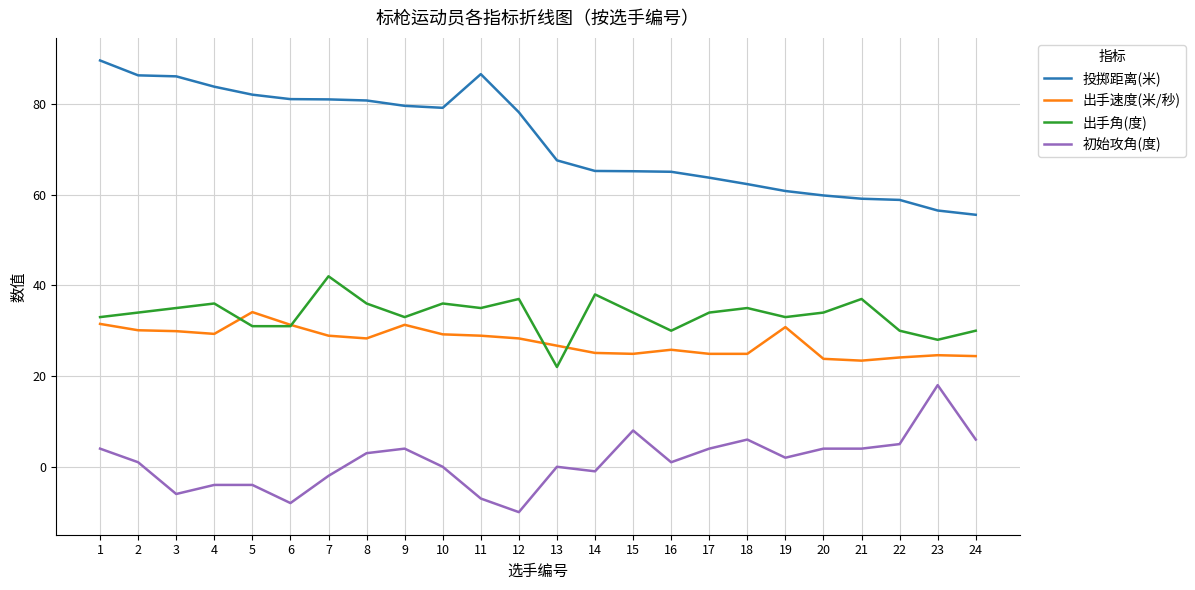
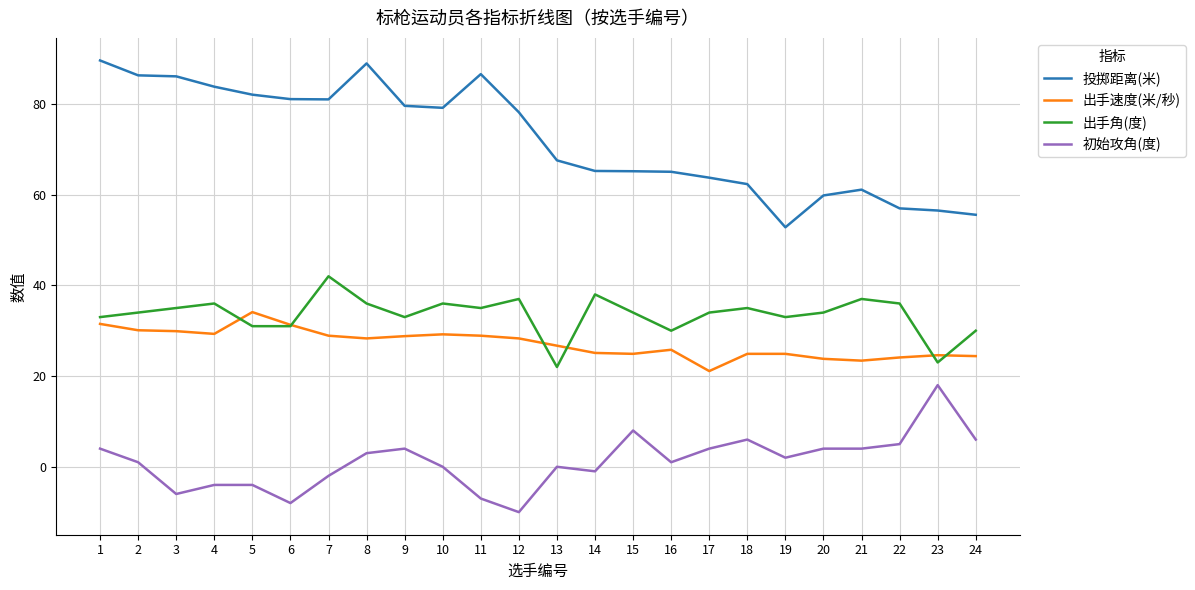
  {
    "投掷距离(米)": {
      "1": 90,
      "2": 86,
      "3": 86,
      "4": 84,
      "5": 82,
      "6": 81,
      "7": 81,
-     "8": 81,
+     "8": 89,
      "9": 80,
      "10": 79,
      "11": 87,
      "12": 78,
      "13": 68,
      "14": 65,
      "15": 65,
      "16": 65,
      "17": 64,
      "18": 62,
-     "19": 61,
+     "19": 53,
      "20": 60,
-     "21": 59,
-     "22": 59,
+     "21": 61,
+     "22": 57,
      "23": 57,
      "24": 56
    },
    "出手速度(米/秒)": {
      "1": 32,
      "2": 30,
      "3": 30,
      "4": 29,
      "5": 34,
      "7": 29,
      "8": 28,
-     "9": 31,
+     "9": 29,
      "10": 29,
      "11": 29,
      "12": 28,
      "13": 27,
      "14": 25,
      "15": 25,
      "16": 26,
-     "17": 25,
+     "17": 21,
      "18": 25,
-     "19": 31,
+     "19": 25,
      "20": 24,
      "21": 23,
      "22": 24,
      "23": 25,
      "24": 24
    },
    "出手角(度)": {
      "1": 33,
      "2": 34,
      "3": 35,
      "4": 36,
      "5": 31,
      "7": 42,
      "8": 36,
      "9": 33,
      "10": 36,
      "11": 35,
      "12": 37,
      "13": 22,
      "14": 38,
      "15": 34,
      "16": 30,
      "17": 34,
      "18": 35,
      "19": 33,
      "20": 34,
      "21": 37,
-     "22": 30,
-     "23": 28,
+     "22": 36,
+     "23": 23,
      "24": 30
    },
    "初始攻角(度)": {
      "1": 4,
      "2": 1,
      "3": -6,
      "4": -4,
      "5": -4,
      "6": -8,
      "7": -2,
      "8": 3,
      "9": 4,
      "10": 0,
      "11": -7,
      "12": -10,
      "13": 0,
      "14": -1,
      "15": 8,
      "16": 1,
      "17": 4,
      "18": 6,
      "19": 2,
      "20": 4,
      "21": 4,
      "22": 5,
      "23": 18,
      "24": 6
    }
  }
